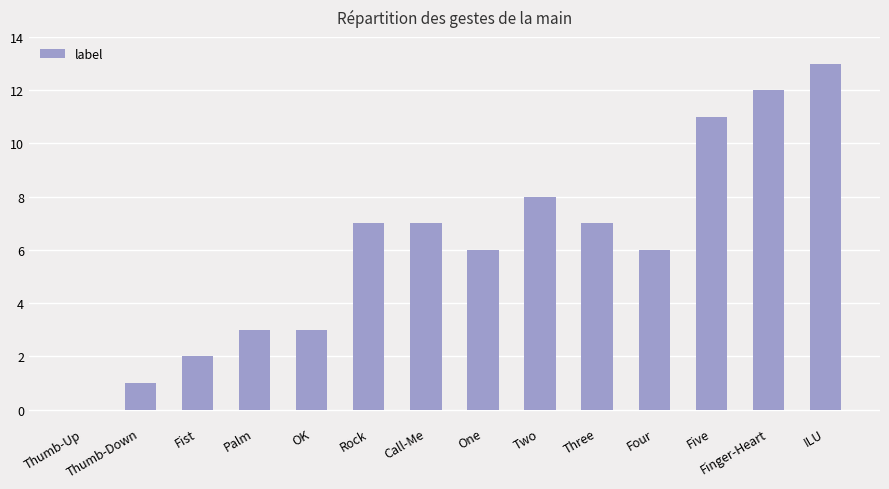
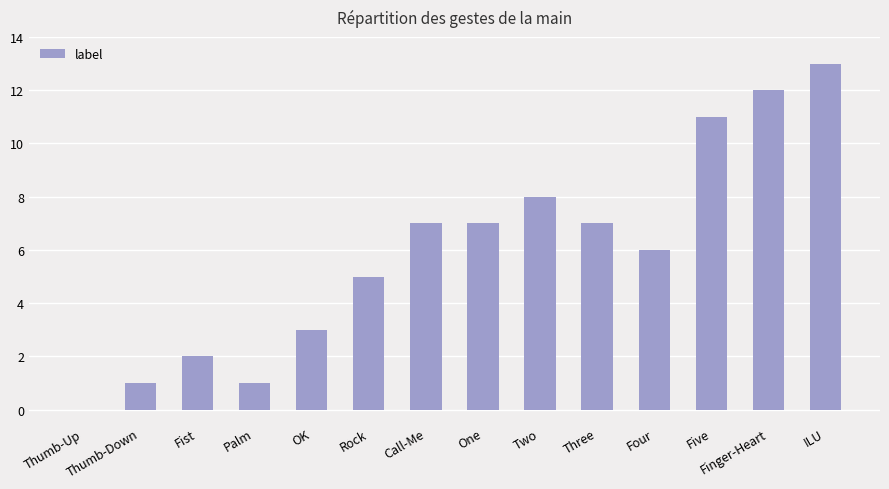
  {
    "Thumb-Up": 0,
    "Thumb-Down": 1,
    "Fist": 2,
-   "Palm": 3,
+   "Palm": 1,
    "OK": 3,
-   "Rock": 7,
+   "Rock": 5,
    "Call-Me": 7,
-   "One": 6,
+   "One": 7,
    "Two": 8,
    "Three": 7,
    "Four": 6,
    "Five": 11,
    "Finger-Heart": 12,
    "ILU": 13
  }
